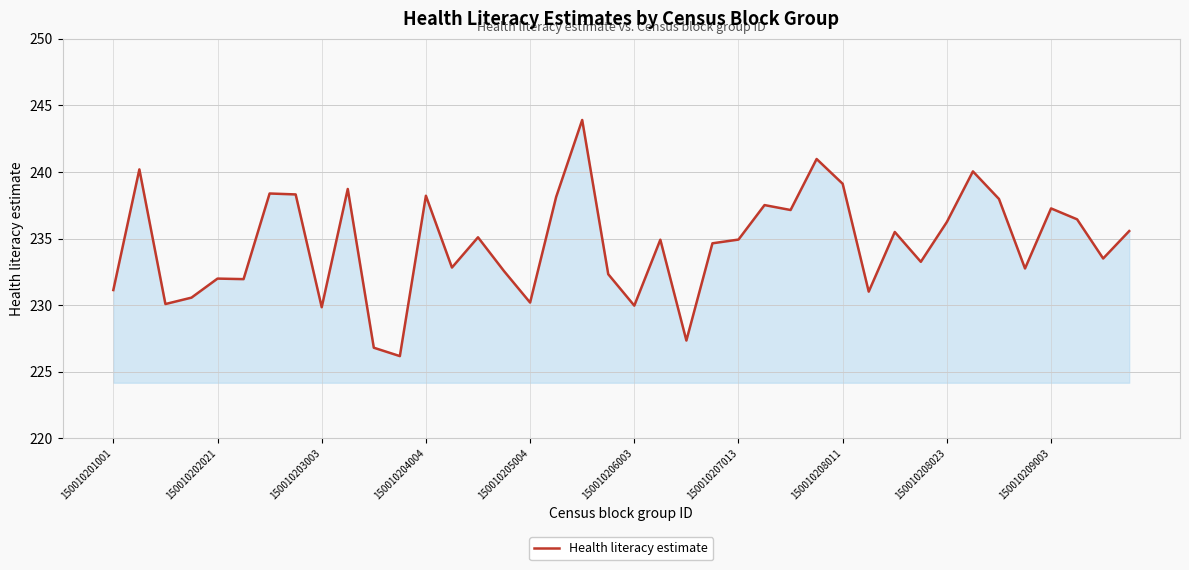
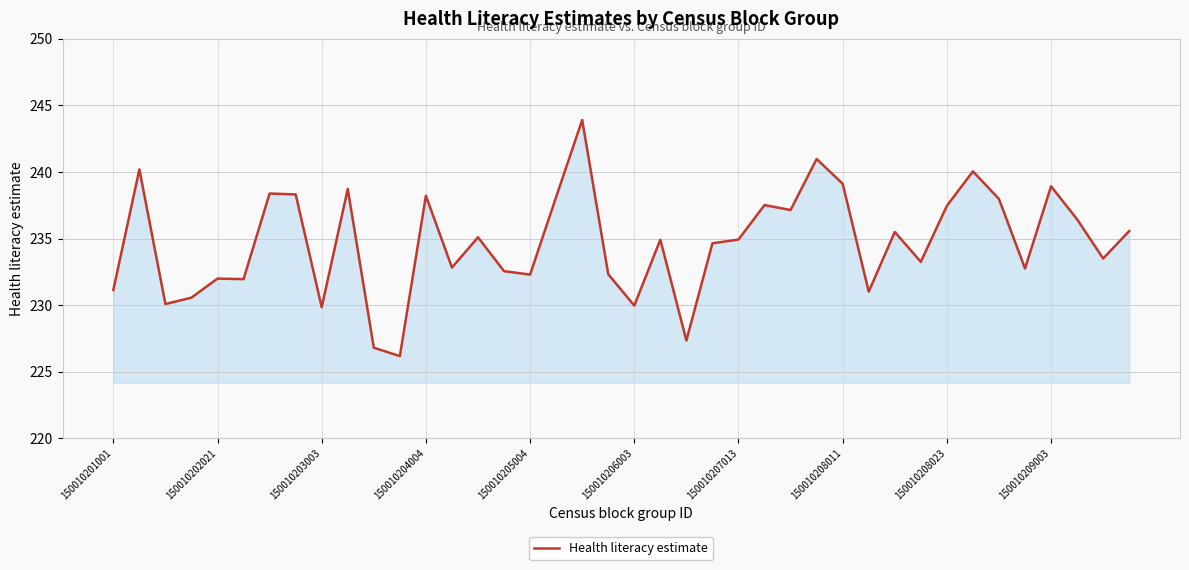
  {
    "150010201001": 231.1,
    "150010202021": 232.0,
    "150010203003": 229.9,
    "150010204004": 238.2,
-   "150010205004": 230.2,
+   "150010205004": 232.3,
    "150010206003": 230.0,
    "150010207013": 234.9,
    "150010208011": 239.1,
-   "150010208023": 236.3,
-   "150010209003": 237.3
+   "150010208023": 237.5,
+   "150010209003": 238.9
  }
